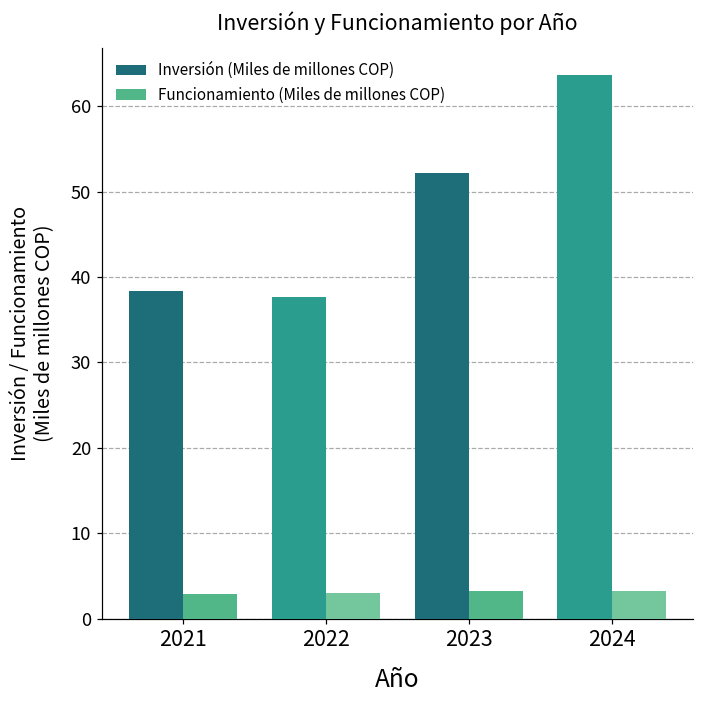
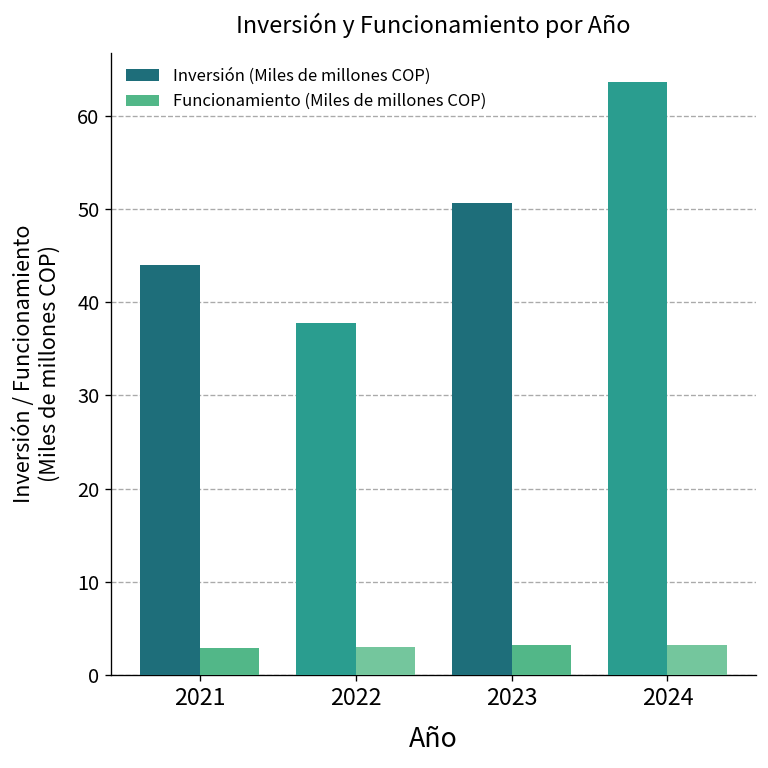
  {
    "Inversión (Miles de millones COP)": {
-     "2021": 38,
+     "2021": 44,
      "2022": 38,
-     "2023": 52,
+     "2023": 51,
      "2024": 64
    },
    "Funcionamiento (Miles de millones COP)": {
      "2021": 3,
      "2022": 3,
      "2023": 3,
      "2024": 3
    }
  }
